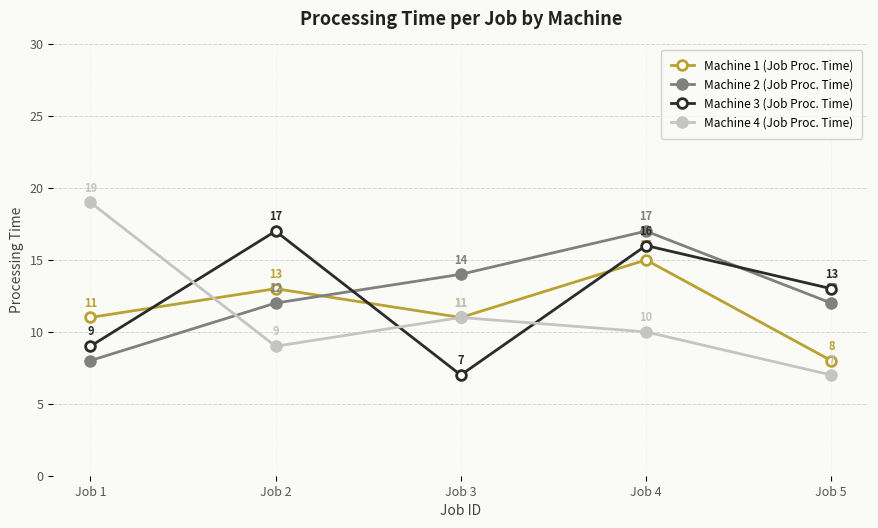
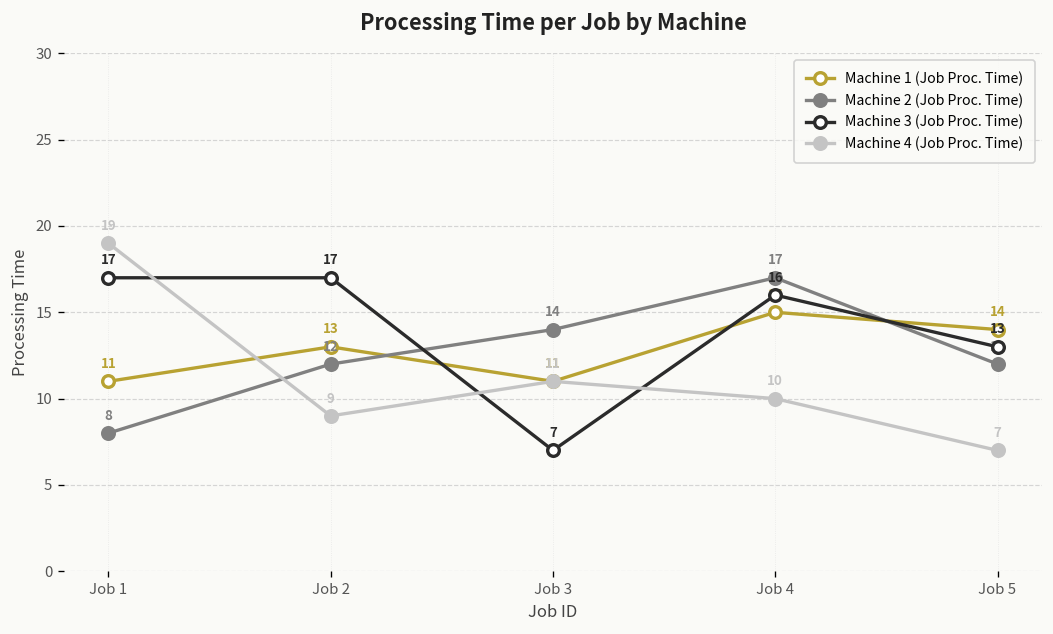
  {
    "Machine 1 (Job Proc. Time)": {
      "Job 1": 11,
      "Job 2": 13,
-     "Job 5": 8
+     "Job 5": 14
    },
    "Machine 2 (Job Proc. Time)": {
      "Job 3": 14,
      "Job 4": 17
    },
    "Machine 3 (Job Proc. Time)": {
-     "Job 1": 9,
+     "Job 1": 17,
      "Job 2": 17,
      "Job 3": 7,
      "Job 5": 13
    },
    "Machine 4 (Job Proc. Time)": {
      "Job 1": 19,
      "Job 2": 9,
      "Job 4": 10
    }
  }
